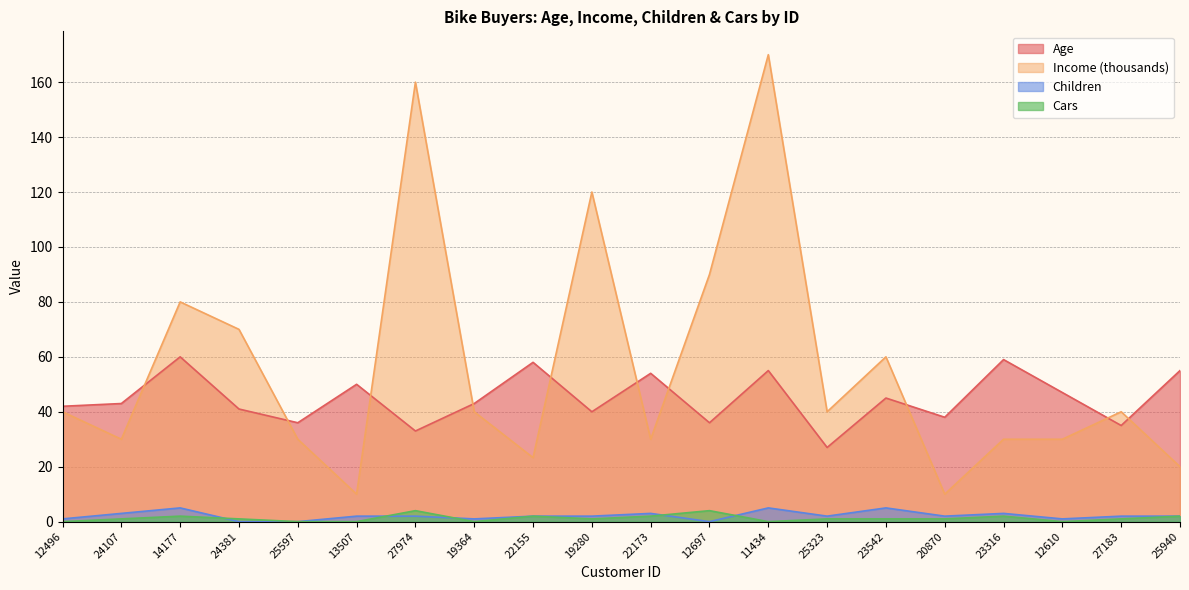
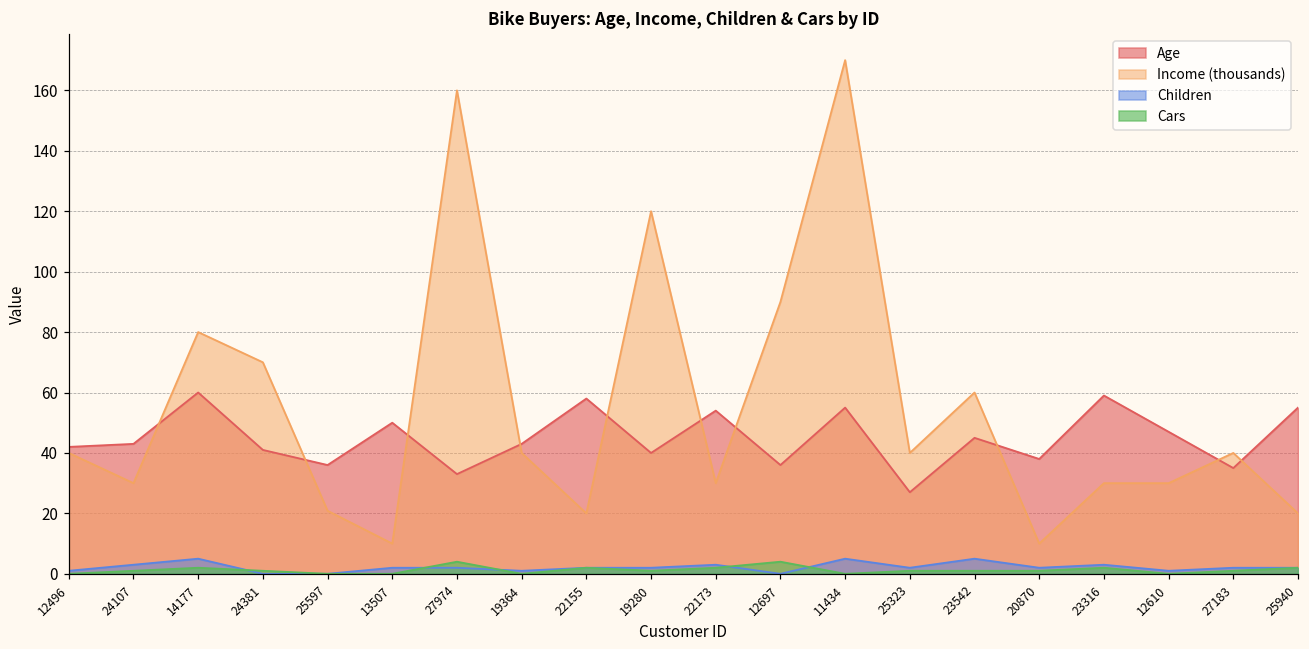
  {
    "Age": {
      "12496": 42,
      "24107": 43,
      "14177": 60,
      "24381": 41,
      "25597": 36,
      "13507": 50,
      "27974": 33,
      "19364": 43,
      "22155": 58,
      "19280": 40,
      "22173": 54,
      "12697": 36,
      "11434": 55,
      "25323": 27,
      "23542": 45,
      "20870": 38,
      "23316": 59,
      "12610": 47,
      "27183": 35,
      "25940": 55
    },
    "Income (thousands)": {
      "12496": 40,
      "24107": 30,
      "14177": 80,
      "24381": 70,
-     "25597": 30,
+     "25597": 21,
      "13507": 10,
      "27974": 160,
      "19364": 40,
-     "22155": 23,
+     "22155": 20,
      "19280": 120,
      "22173": 30,
      "12697": 90,
      "11434": 170,
      "25323": 40,
      "23542": 60,
      "20870": 10,
      "23316": 30,
      "12610": 30,
      "27183": 40,
      "25940": 20
    },
    "Children": {
      "12496": 1,
      "24107": 3,
      "14177": 5,
      "24381": 0,
      "13507": 2,
      "27974": 2,
      "19364": 1,
      "19280": 2,
      "22173": 3,
      "12697": 0,
      "11434": 5,
      "25323": 2,
      "23542": 5,
      "20870": 2,
      "23316": 3,
      "12610": 1,
      "27183": 2
    },
    "Cars": {
      "12496": 0,
      "24107": 1,
      "14177": 2,
      "24381": 1,
      "13507": 0,
      "27974": 4,
      "19364": 0,
      "19280": 1,
      "22173": 2,
      "12697": 4,
      "11434": 0,
      "25323": 1,
      "23542": 1,
      "20870": 1,
      "23316": 2,
      "12610": 0,
      "27183": 1
    }
  }
